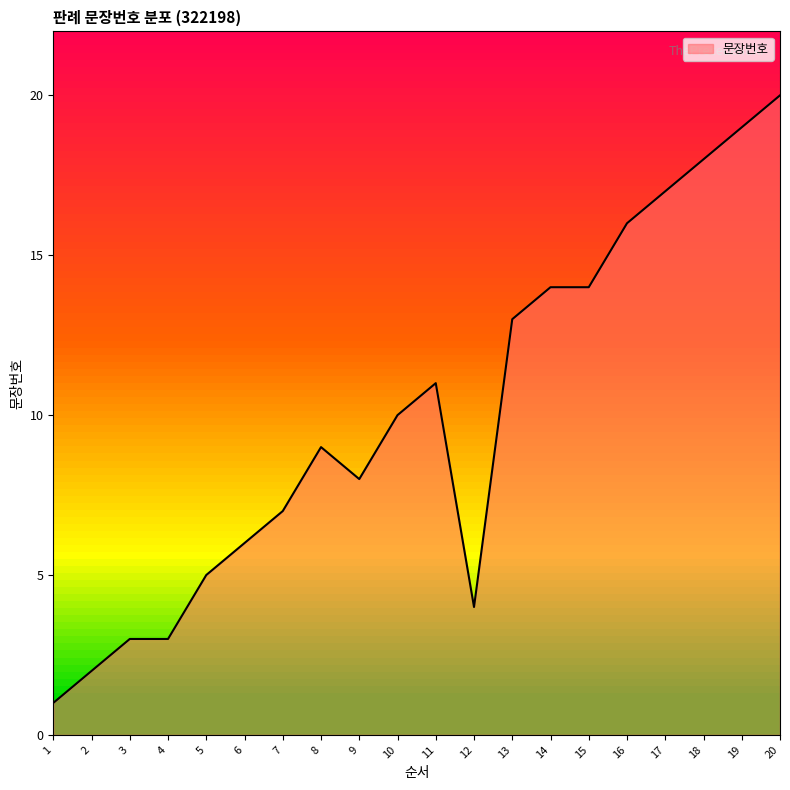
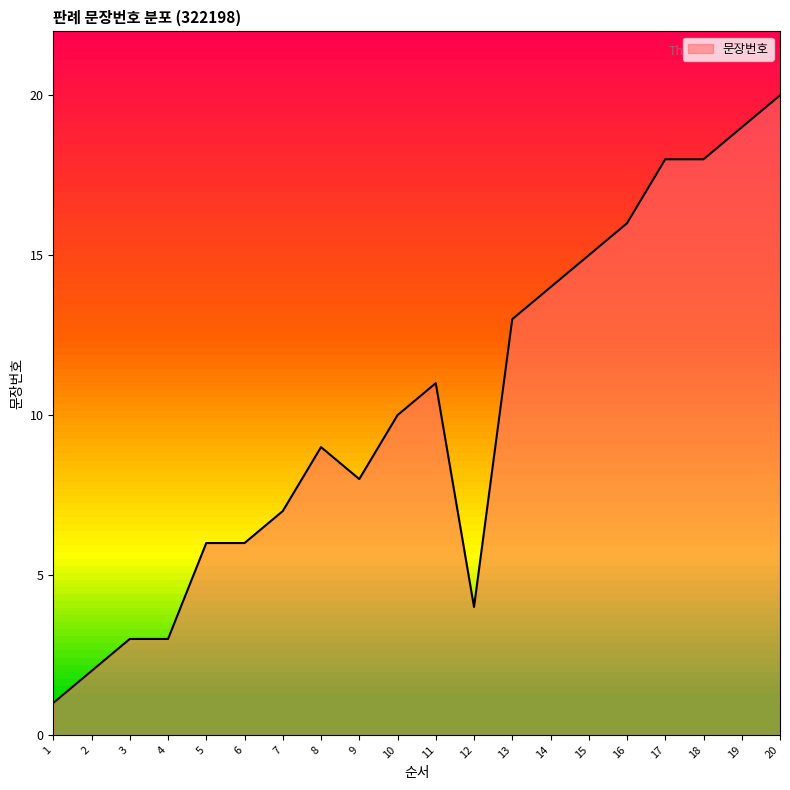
  {
    "문장번호": {
      "1": 1,
      "2": 2,
      "3": 3,
      "4": 3,
-     "5": 5,
+     "5": 6,
      "6": 6,
      "7": 7,
      "8": 9,
      "9": 8,
      "10": 10,
      "11": 11,
      "12": 4,
      "13": 13,
      "14": 14,
-     "15": 14,
+     "15": 15,
      "16": 16,
-     "17": 17,
+     "17": 18,
      "18": 18,
      "19": 19
    }
  }
